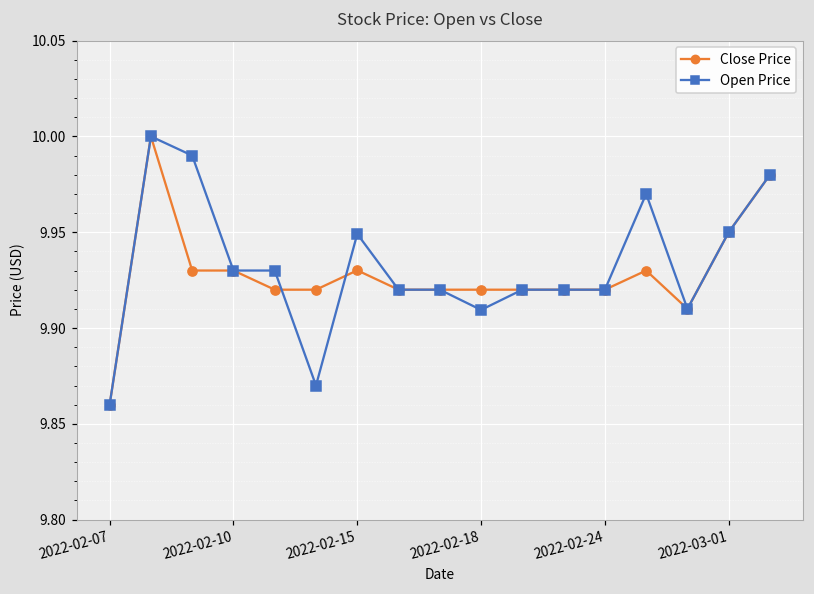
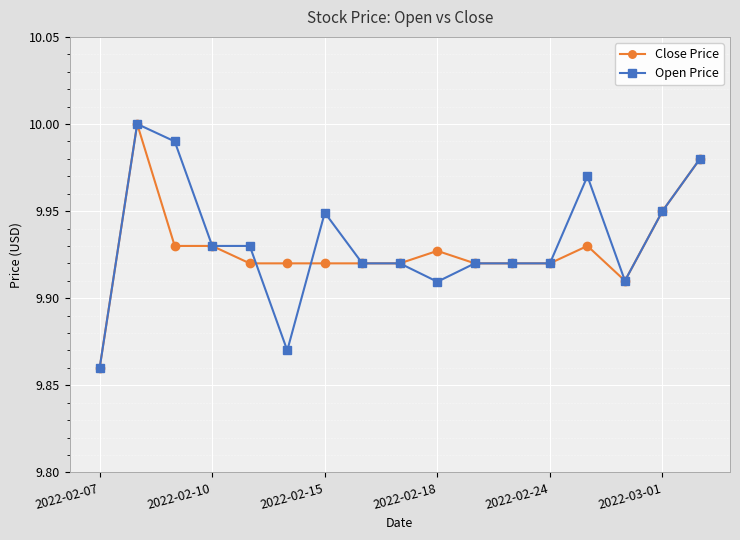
  {
    "Close Price": {
-     "2022-02-15": 9.930,
-     "2022-02-18": 9.920
+     "2022-02-15": 9.920,
+     "2022-02-18": 9.927
    },
    "Open Price": {
      "2022-02-15": 9.949,
      "2022-02-18": 9.909
    }
  }
